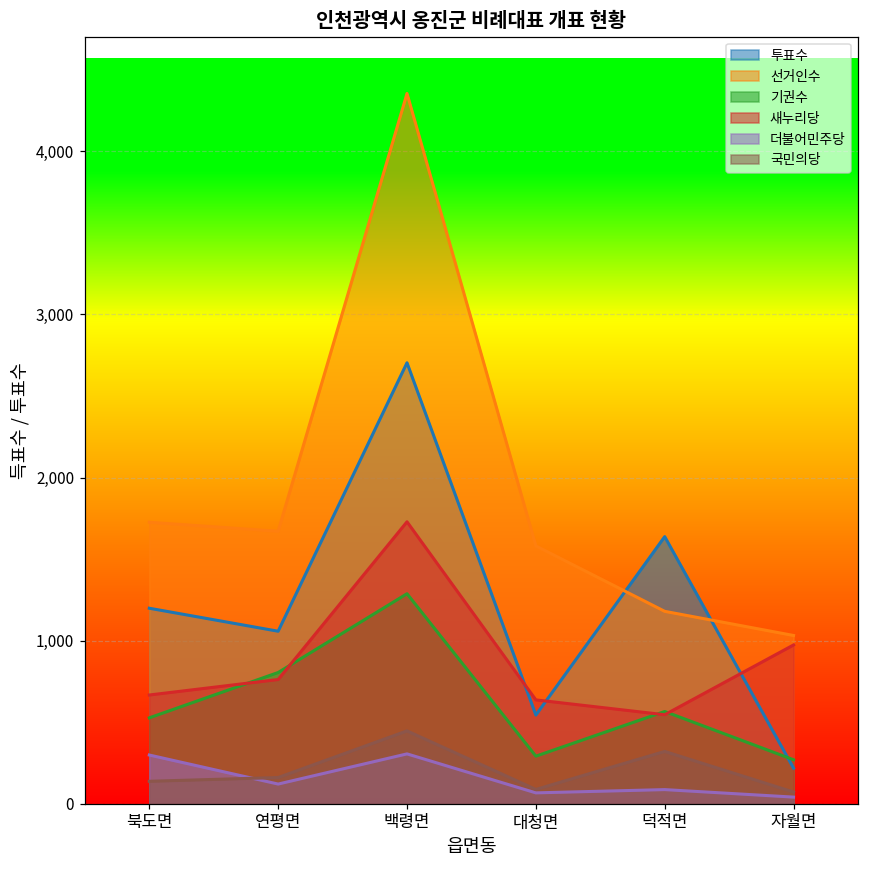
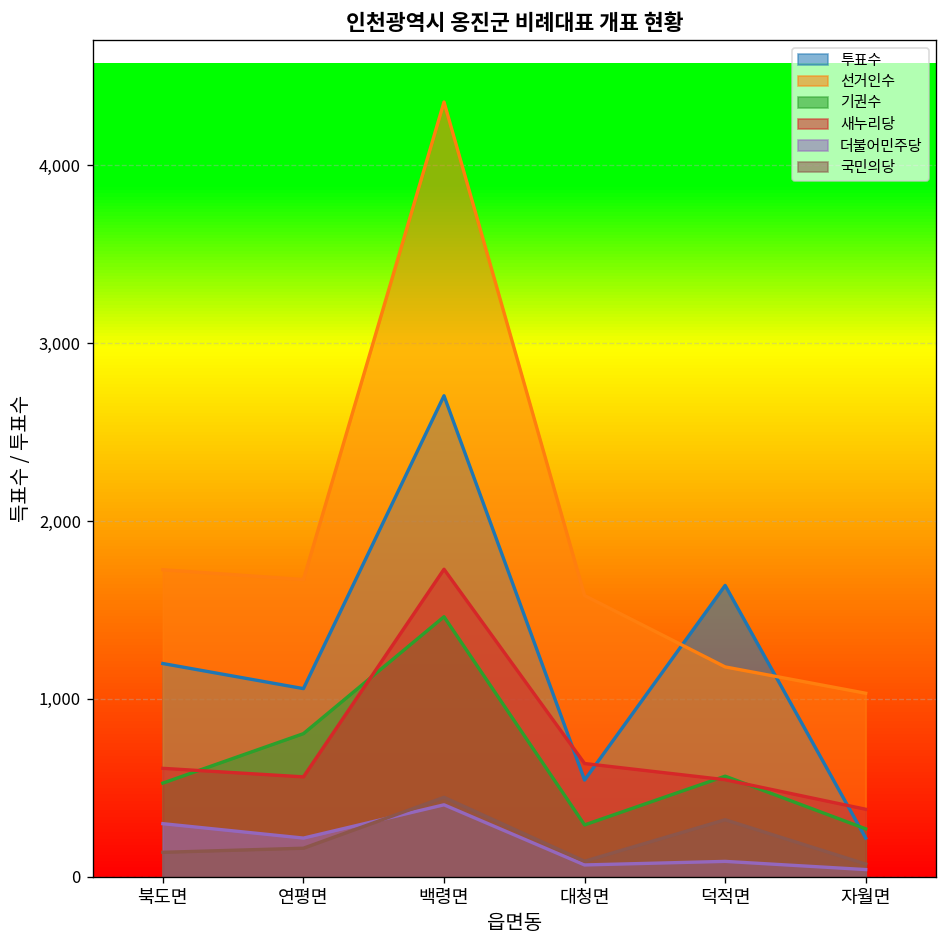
  {
    "투표수": {
      "북도면": "1,200",
      "연평면": "1,060",
      "백령면": "2,700",
      "대청면": "540",
      "덕적면": "1,640",
      "자월면": "220"
    },
    "선거인수": {
      "북도면": "1,730",
      "연평면": "1,670",
      "백령면": "4,360",
      "대청면": "1,580",
      "덕적면": "1,180",
      "자월면": "1,030"
    },
    "기권수": {
      "북도면": "530",
      "연평면": "810",
-     "백령면": "1,290",
+     "백령면": "1,460",
      "대청면": "290",
      "덕적면": "570",
      "자월면": "270"
    },
    "새누리당": {
-     "북도면": "670",
-     "연평면": "760",
+     "북도면": "610",
+     "연평면": "560",
      "백령면": "1,730",
      "대청면": "640",
      "덕적면": "550",
-     "자월면": "970"
+     "자월면": "380"
    },
    "더불어민주당": {
      "북도면": "300",
-     "연평면": "120",
-     "백령면": "310",
+     "연평면": "220",
+     "백령면": "410",
      "대청면": "70",
      "덕적면": "90",
      "자월면": "40"
    },
    "국민의당": {
      "북도면": "140",
      "연평면": "160",
      "백령면": "450",
      "대청면": "90",
      "덕적면": "320",
      "자월면": "70"
    }
  }
